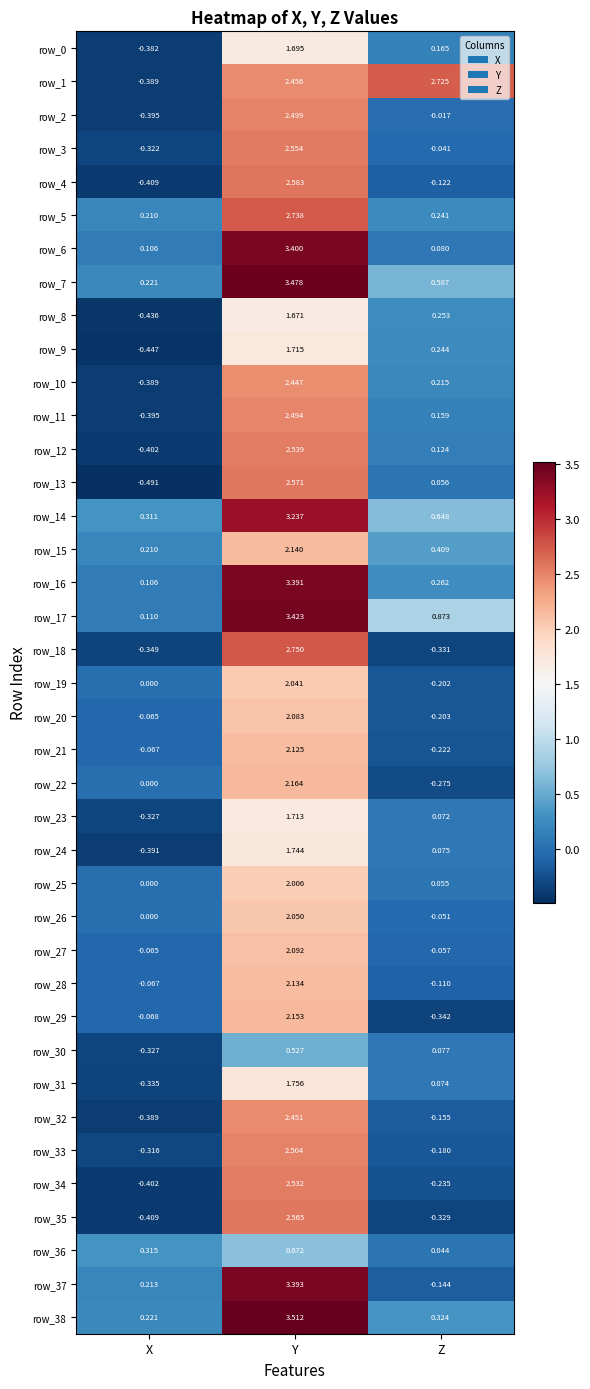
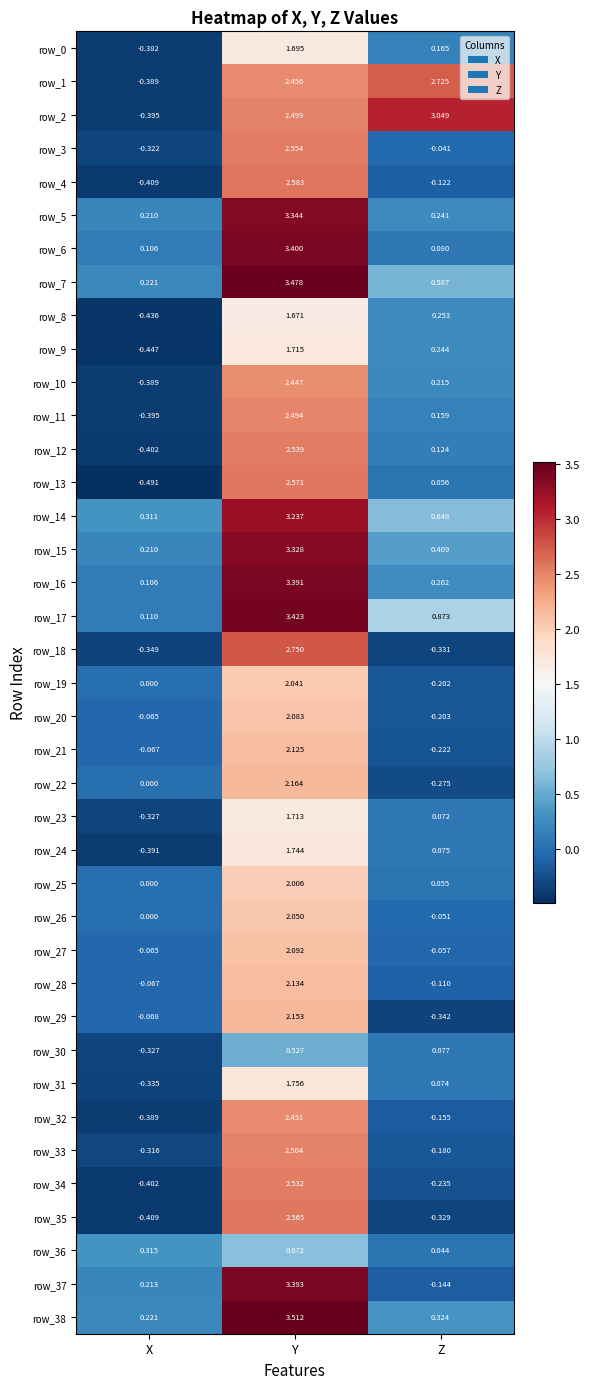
  {
    "row_0": {
      "X": -0.382,
      "Y": 1.695,
      "Z": 0.165
    },
    "row_1": {
      "X": -0.389,
      "Y": 2.456,
      "Z": 2.725
    },
    "row_2": {
      "X": -0.395,
      "Y": 2.499,
-     "Z": -0.017
+     "Z": 3.049
    },
    "row_3": {
      "X": -0.322,
      "Y": 2.554,
      "Z": -0.041
    },
    "row_4": {
      "X": -0.409,
      "Y": 2.583,
      "Z": -0.122
    },
    "row_5": {
      "X": 0.210,
-     "Y": 2.738,
+     "Y": 3.344,
      "Z": 0.241
    },
    "row_6": {
      "X": 0.106,
      "Y": 3.400,
      "Z": 0.080
    },
    "row_7": {
      "X": 0.221,
      "Y": 3.478,
      "Z": 0.587
    },
    "row_8": {
      "X": -0.436,
      "Y": 1.671,
      "Z": 0.253
    },
    "row_9": {
      "X": -0.447,
      "Y": 1.715,
      "Z": 0.244
    },
    "row_10": {
      "X": -0.389,
      "Y": 2.447,
      "Z": 0.215
    },
    "row_11": {
      "X": -0.395,
      "Y": 2.494,
      "Z": 0.159
    },
    "row_12": {
      "X": -0.402,
      "Y": 2.539,
      "Z": 0.124
    },
    "row_13": {
      "X": -0.491,
      "Y": 2.571,
      "Z": 0.056
    },
    "row_14": {
      "X": 0.311,
      "Y": 3.237,
      "Z": 0.648
    },
    "row_15": {
      "X": 0.210,
-     "Y": 2.140,
+     "Y": 3.328,
      "Z": 0.409
    },
    "row_16": {
      "X": 0.106,
      "Y": 3.391,
      "Z": 0.262
    },
    "row_17": {
      "X": 0.110,
      "Y": 3.423,
      "Z": 0.873
    },
    "row_18": {
      "X": -0.349,
      "Y": 2.750,
      "Z": -0.331
    },
    "row_19": {
      "X": 0.000,
      "Y": 2.041,
      "Z": -0.202
    },
    "row_20": {
      "X": -0.065,
      "Y": 2.083,
      "Z": -0.203
    },
    "row_21": {
      "X": -0.067,
      "Y": 2.125,
      "Z": -0.222
    },
    "row_22": {
      "X": 0.000,
      "Y": 2.164,
      "Z": -0.275
    },
    "row_23": {
      "X": -0.327,
      "Y": 1.713,
      "Z": 0.072
    },
    "row_24": {
      "X": -0.391,
      "Y": 1.744,
      "Z": 0.075
    },
    "row_25": {
      "X": 0.000,
      "Y": 2.006,
      "Z": 0.055
    },
    "row_26": {
      "X": 0.000,
      "Y": 2.050,
      "Z": -0.051
    },
    "row_27": {
      "X": -0.065,
      "Y": 2.092,
      "Z": -0.057
    },
    "row_28": {
      "X": -0.067,
      "Y": 2.134,
      "Z": -0.110
    },
    "row_29": {
      "X": -0.068,
      "Y": 2.153,
      "Z": -0.342
    },
    "row_30": {
      "X": -0.327,
      "Y": 0.527,
      "Z": 0.077
    },
    "row_31": {
      "X": -0.335,
      "Y": 1.756,
      "Z": 0.074
    },
    "row_32": {
      "X": -0.389,
      "Y": 2.451,
      "Z": -0.155
    },
    "row_33": {
      "X": -0.316,
      "Y": 2.504,
      "Z": -0.180
    },
    "row_34": {
      "X": -0.402,
      "Y": 2.532,
      "Z": -0.235
    },
    "row_35": {
      "X": -0.409,
      "Y": 2.565,
      "Z": -0.329
    },
    "row_36": {
      "X": 0.315,
      "Y": 0.672,
      "Z": 0.044
    },
    "row_37": {
      "X": 0.213,
      "Y": 3.393,
      "Z": -0.144
    },
    "row_38": {
      "X": 0.221,
      "Y": 3.512,
      "Z": 0.324
    }
  }
